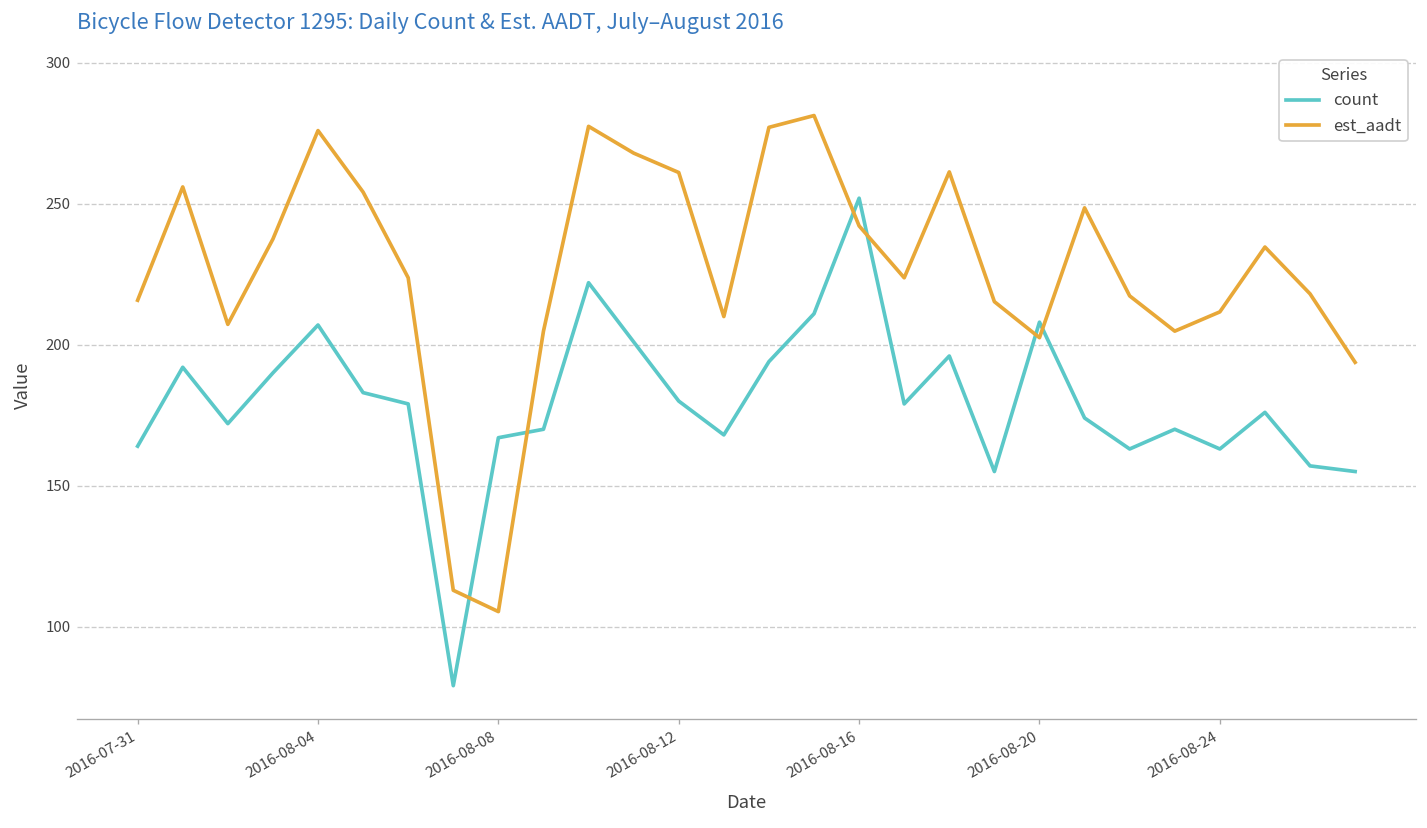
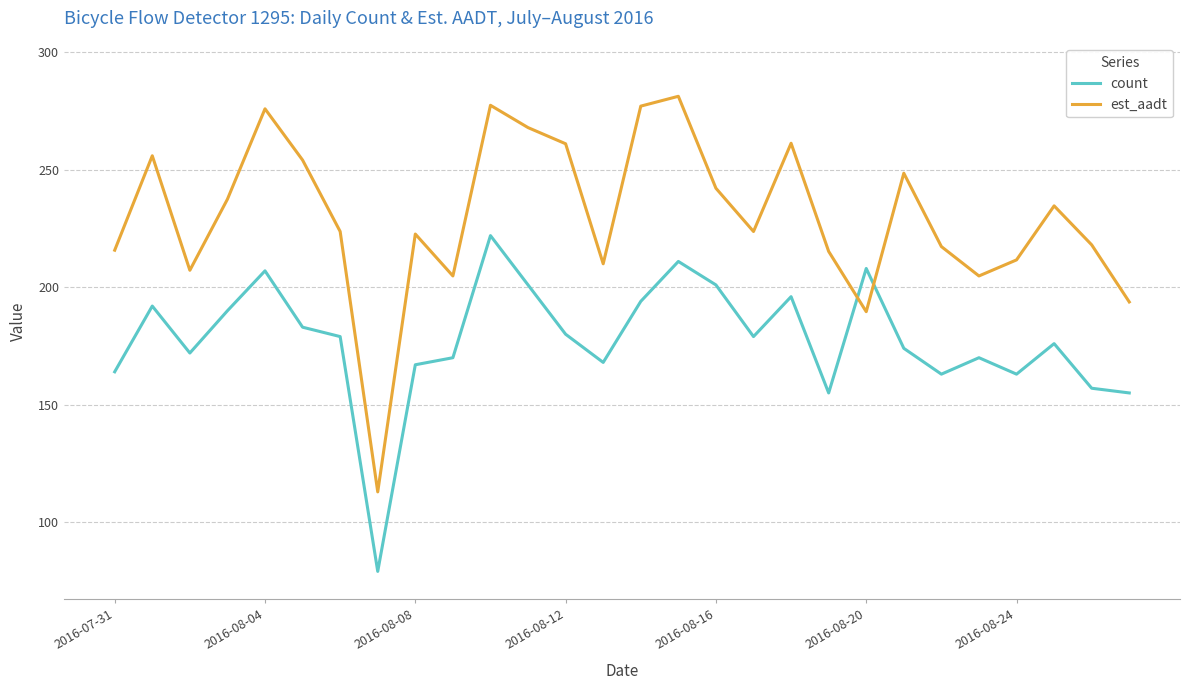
  {
    "count": {
      "2016-07-31": 164,
      "2016-08-04": 207,
      "2016-08-08": 167,
      "2016-08-12": 180,
-     "2016-08-16": 252,
+     "2016-08-16": 201,
      "2016-08-20": 208,
      "2016-08-24": 163
    },
    "est_aadt": {
      "2016-07-31": 216,
      "2016-08-04": 276,
-     "2016-08-08": 105,
+     "2016-08-08": 223,
      "2016-08-12": 261,
      "2016-08-16": 242,
-     "2016-08-20": 203,
+     "2016-08-20": 190,
      "2016-08-24": 212
    }
  }
